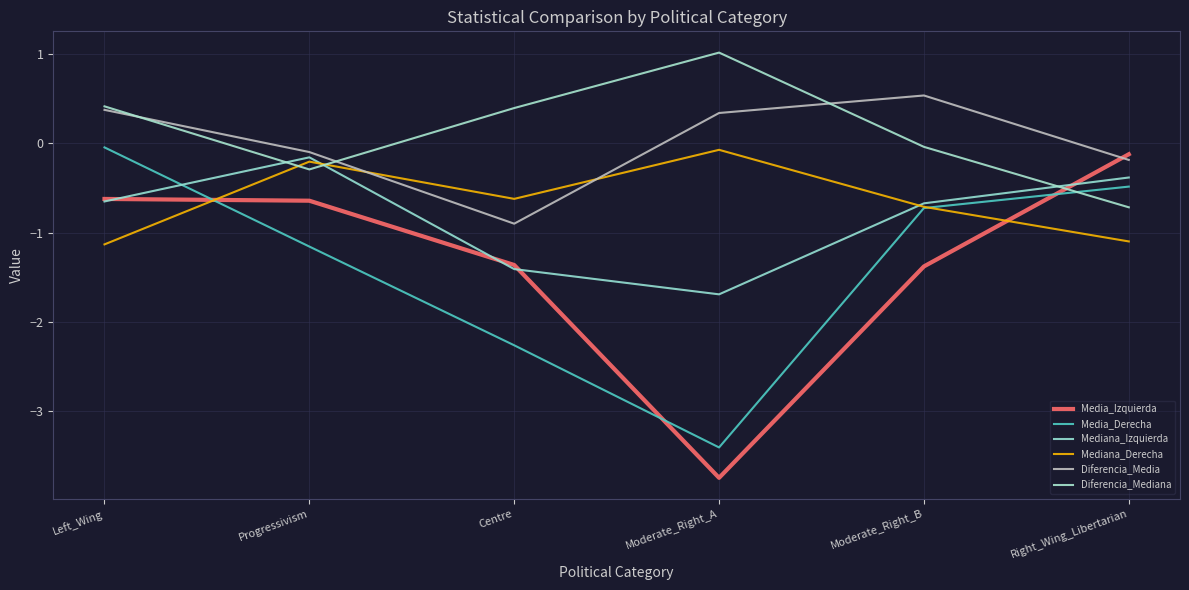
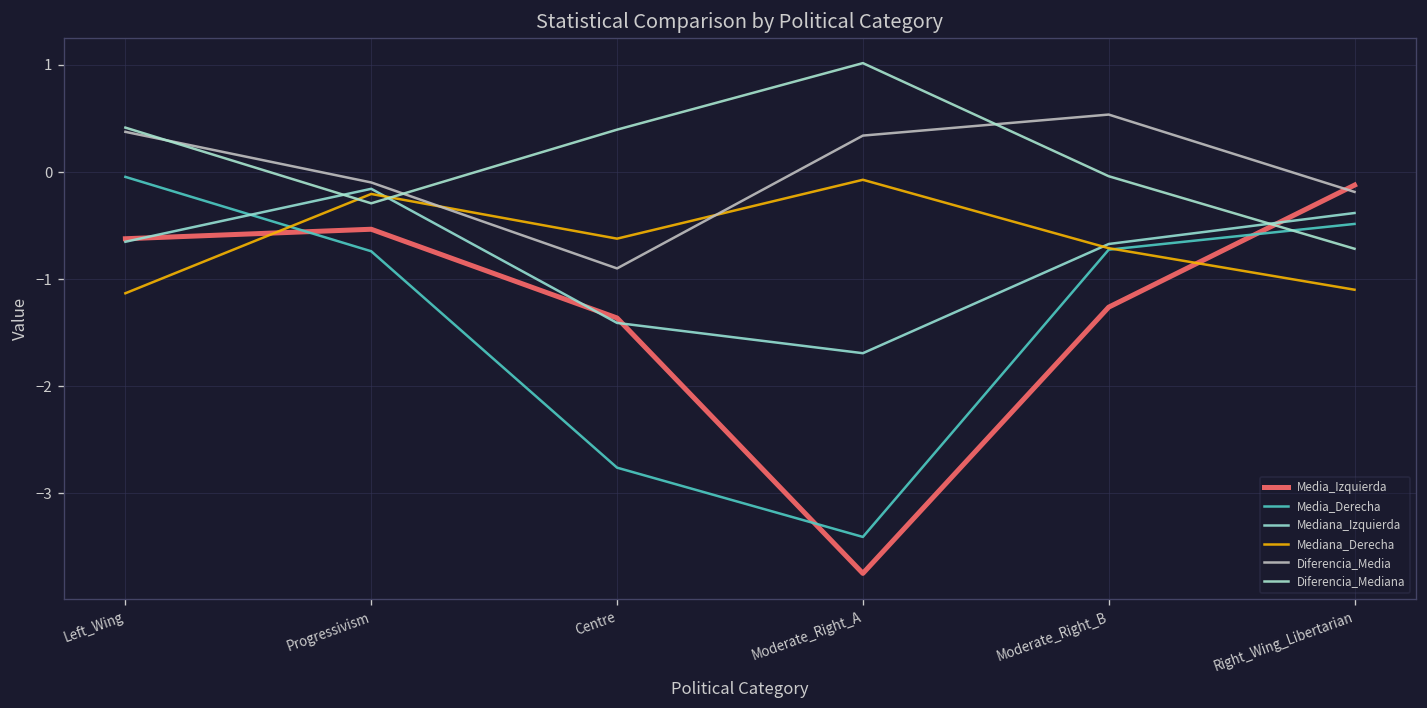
  {
    "Media_Izquierda": {
      "Left_Wing": -0.6,
-     "Progressivism": -0.6,
+     "Progressivism": -0.5,
      "Centre": -1.4,
      "Moderate_Right_A": -3.7,
-     "Moderate_Right_B": -1.4,
+     "Moderate_Right_B": -1.3,
      "Right_Wing_Libertarian": -0.1
    },
    "Media_Derecha": {
      "Left_Wing": 0.0,
-     "Progressivism": -1.2,
-     "Centre": -2.3,
+     "Progressivism": -0.7,
+     "Centre": -2.8,
      "Moderate_Right_A": -3.4,
      "Right_Wing_Libertarian": -0.5
    },
    "Mediana_Derecha": {
      "Left_Wing": -1.1,
      "Progressivism": -0.2,
      "Centre": -0.6,
      "Moderate_Right_A": -0.1,
      "Right_Wing_Libertarian": -1.1
    }
  }
